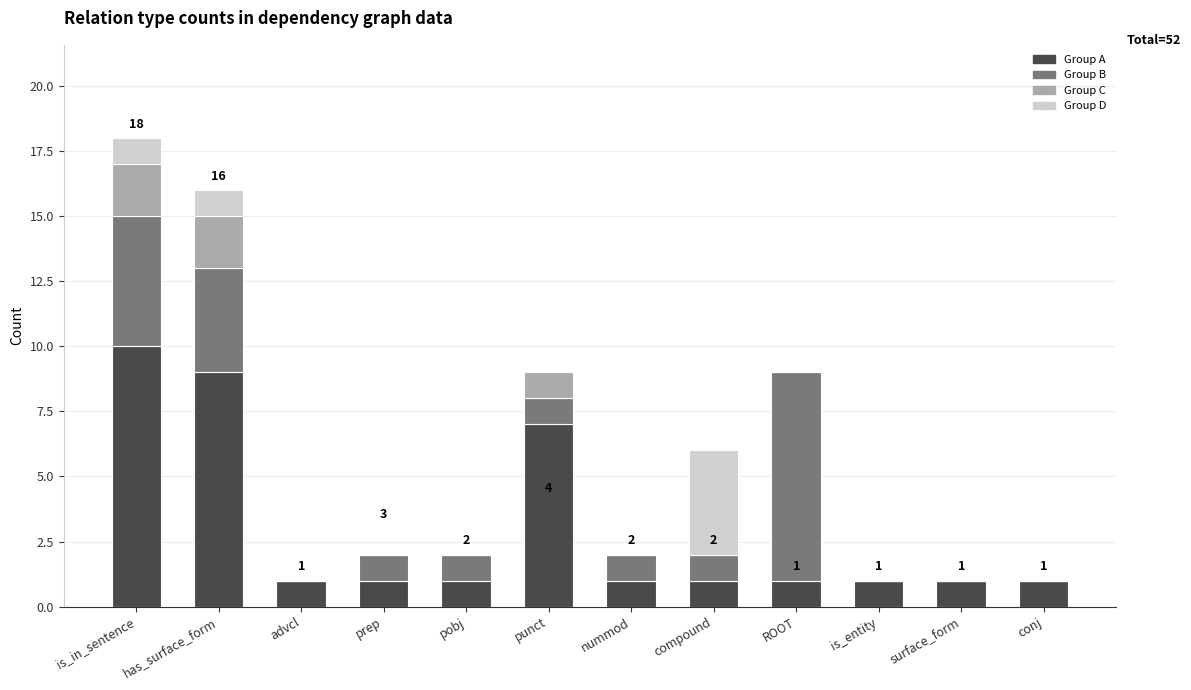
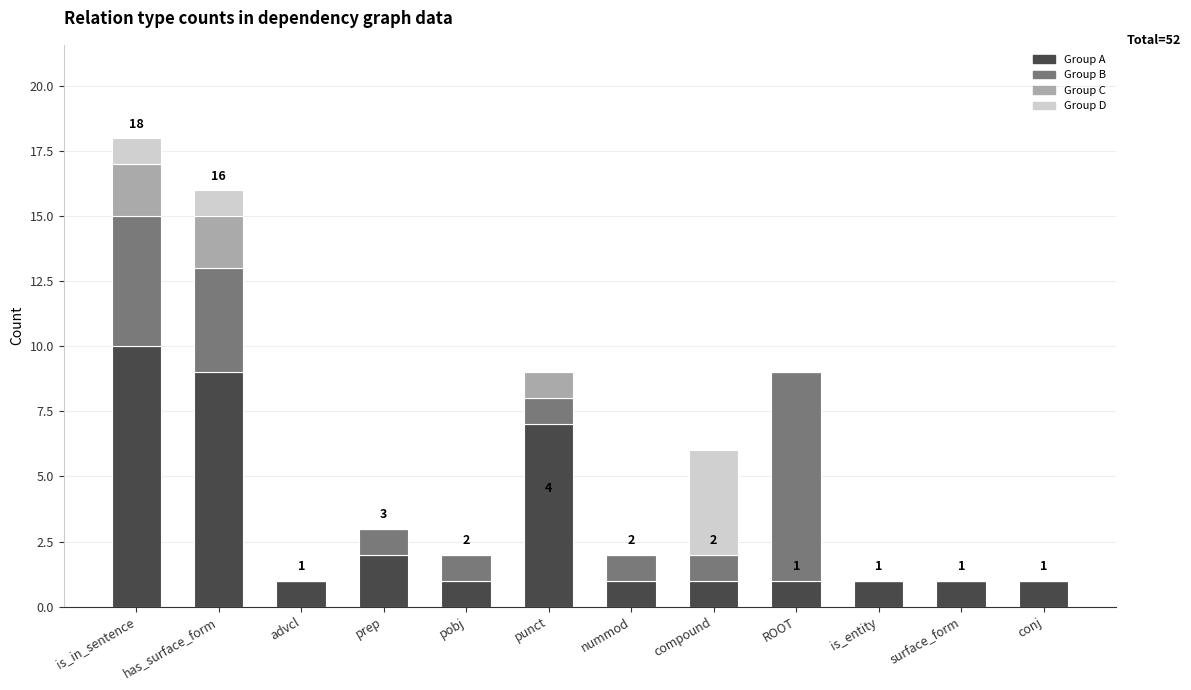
  {
    "Group A": {
      "is_in_sentence": 10,
      "has_surface_form": 9,
-     "prep": 1,
+     "prep": 2,
      "pobj": 1,
      "nummod": 1,
      "compound": 1
    },
    "Group B": {
      "is_in_sentence": 5,
      "has_surface_form": 4,
      "punct": 1,
      "compound": 1
    },
    "Group C": {
      "is_in_sentence": 2,
      "has_surface_form": 2,
      "punct": 1,
      "compound": 0,
      "ROOT": 0
    },
    "Group D": {
      "punct": 0,
      "ROOT": 0
    }
  }
